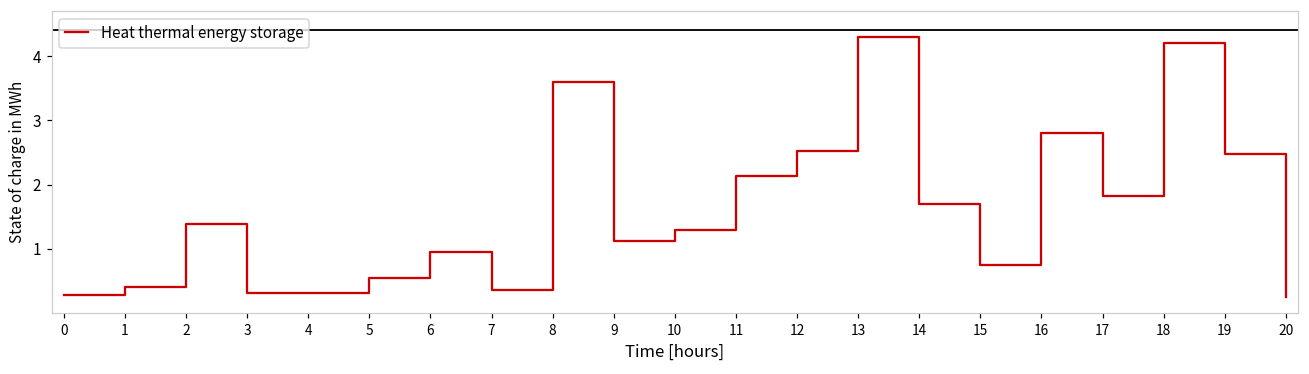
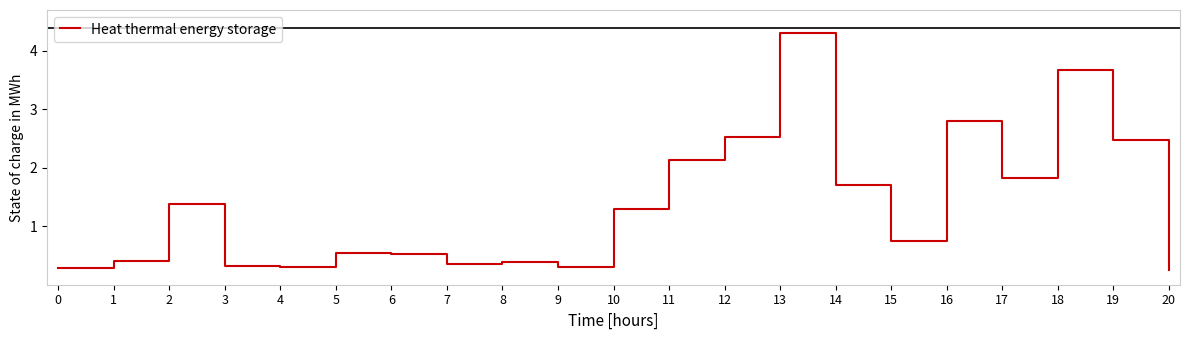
  {
    "0": 0.3,
    "1": 0.4,
    "2": 1.4,
    "3": 0.3,
    "4": 0.3,
    "5": 0.5,
-   "6": 1.0,
+   "6": 0.5,
    "7": 0.4,
-   "8": 3.6,
-   "9": 1.1,
+   "8": 0.4,
+   "9": 0.3,
    "10": 1.3,
    "11": 2.1,
    "12": 2.5,
    "13": 4.3,
    "14": 1.7,
    "15": 0.7,
    "16": 2.8,
    "17": 1.8,
-   "18": 4.2,
+   "18": 3.7,
    "19": 2.5,
    "20": 0.3
  }
